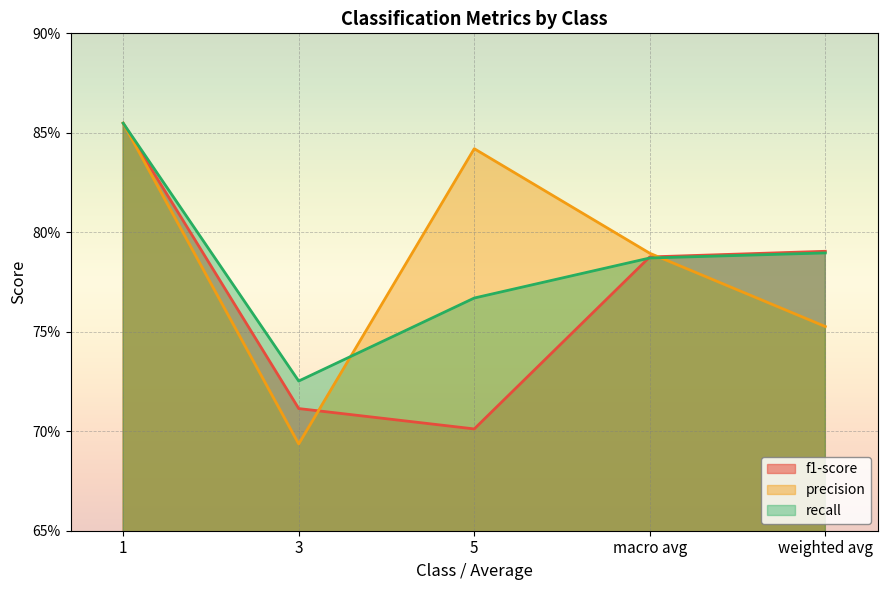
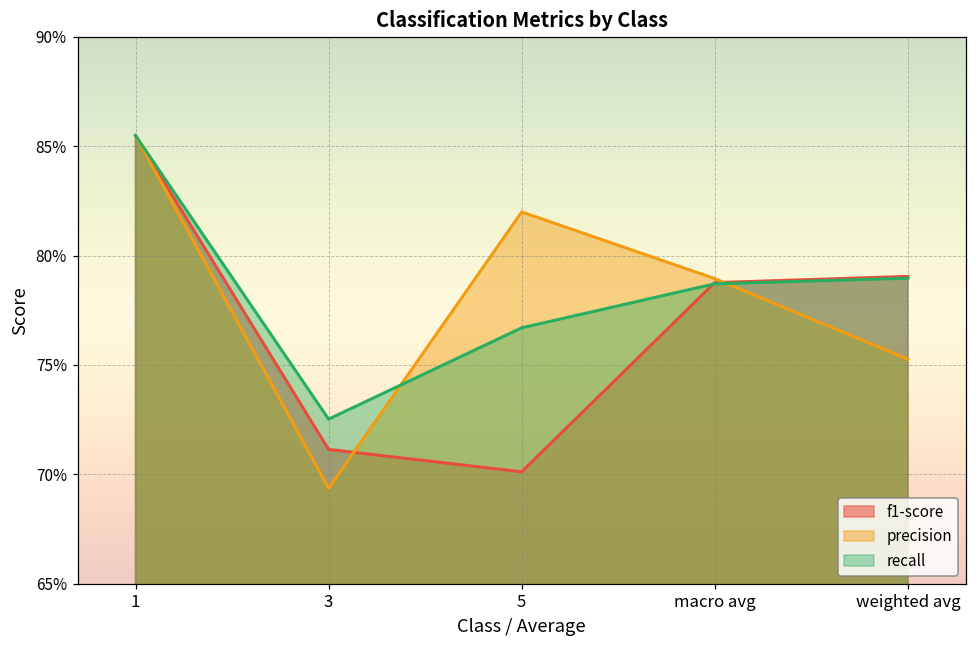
  {
    "f1-score": {
      "3": "71.1%",
      "5": "70.1%"
    },
    "precision": {
      "3": "69.4%",
-     "5": "84.2%",
+     "5": "82.0%",
      "macro avg": "78.9%",
      "weighted avg": "75.3%"
    },
    "recall": {
      "3": "72.5%",
      "5": "76.7%"
    }
  }
